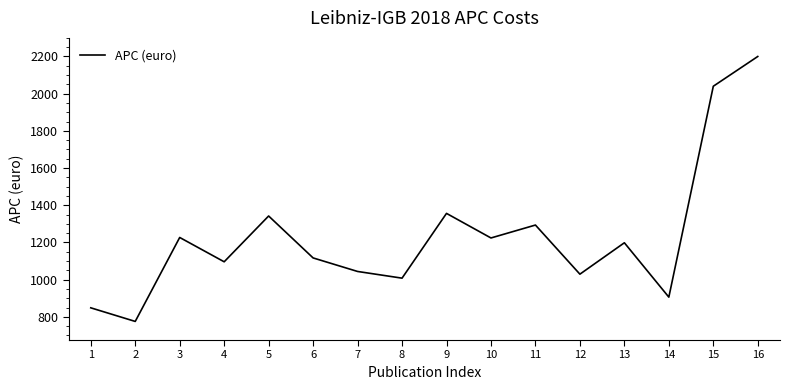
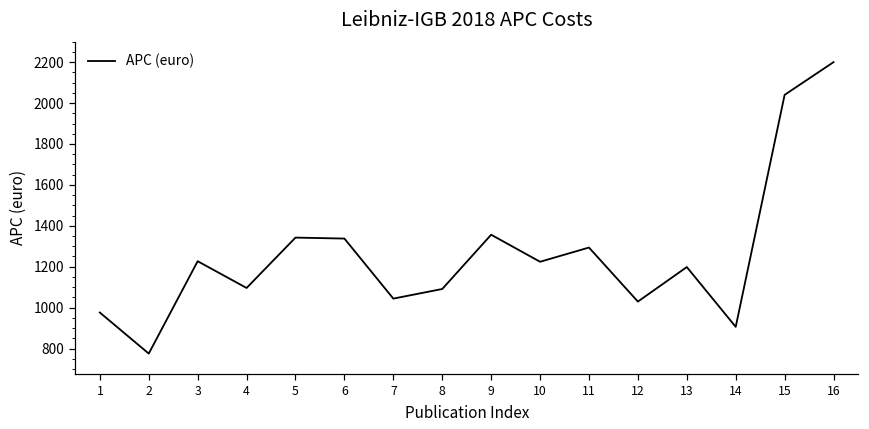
  {
-   "1": 850,
+   "1": 980,
    "2": 780,
    "3": 1230,
    "4": 1100,
    "5": 1340,
-   "6": 1120,
+   "6": 1340,
    "7": 1040,
-   "8": 1010,
+   "8": 1090,
    "9": 1360,
    "10": 1220,
    "11": 1290,
    "12": 1030,
    "13": 1200,
    "14": 910,
    "15": 2040,
    "16": 2200
  }
